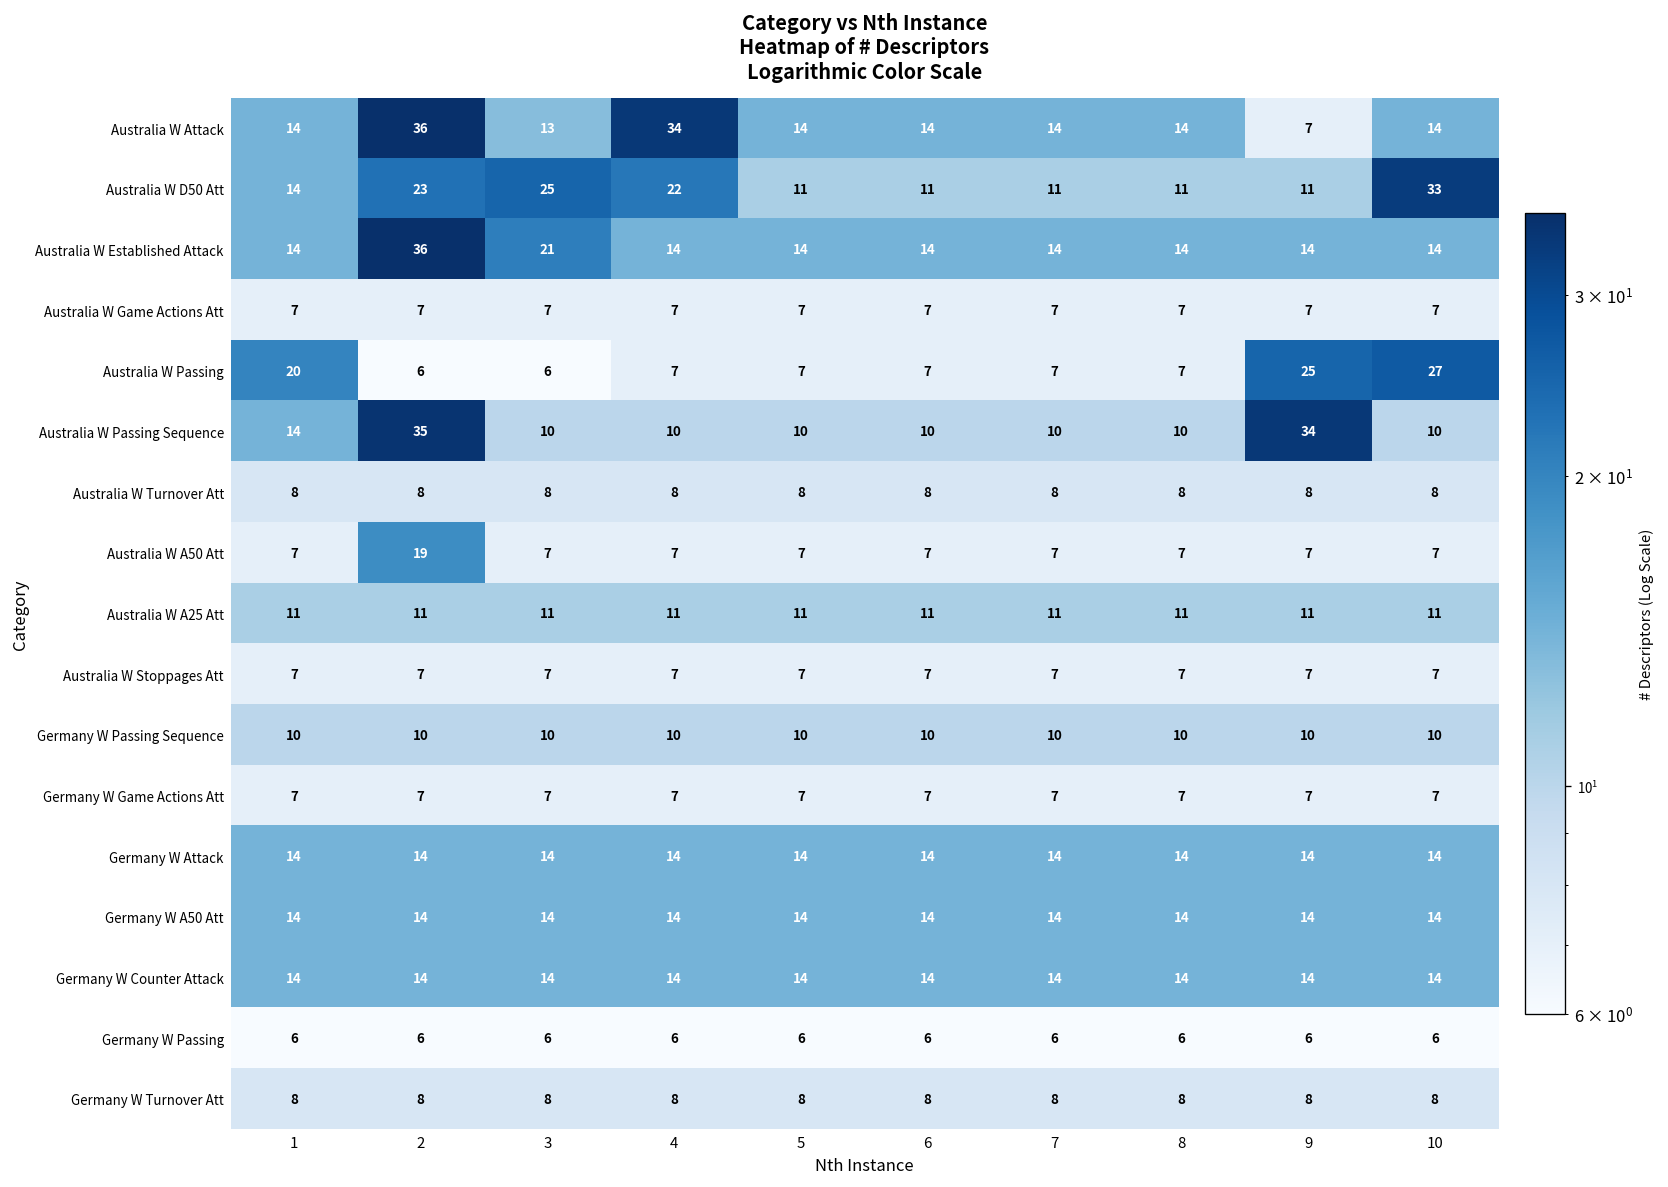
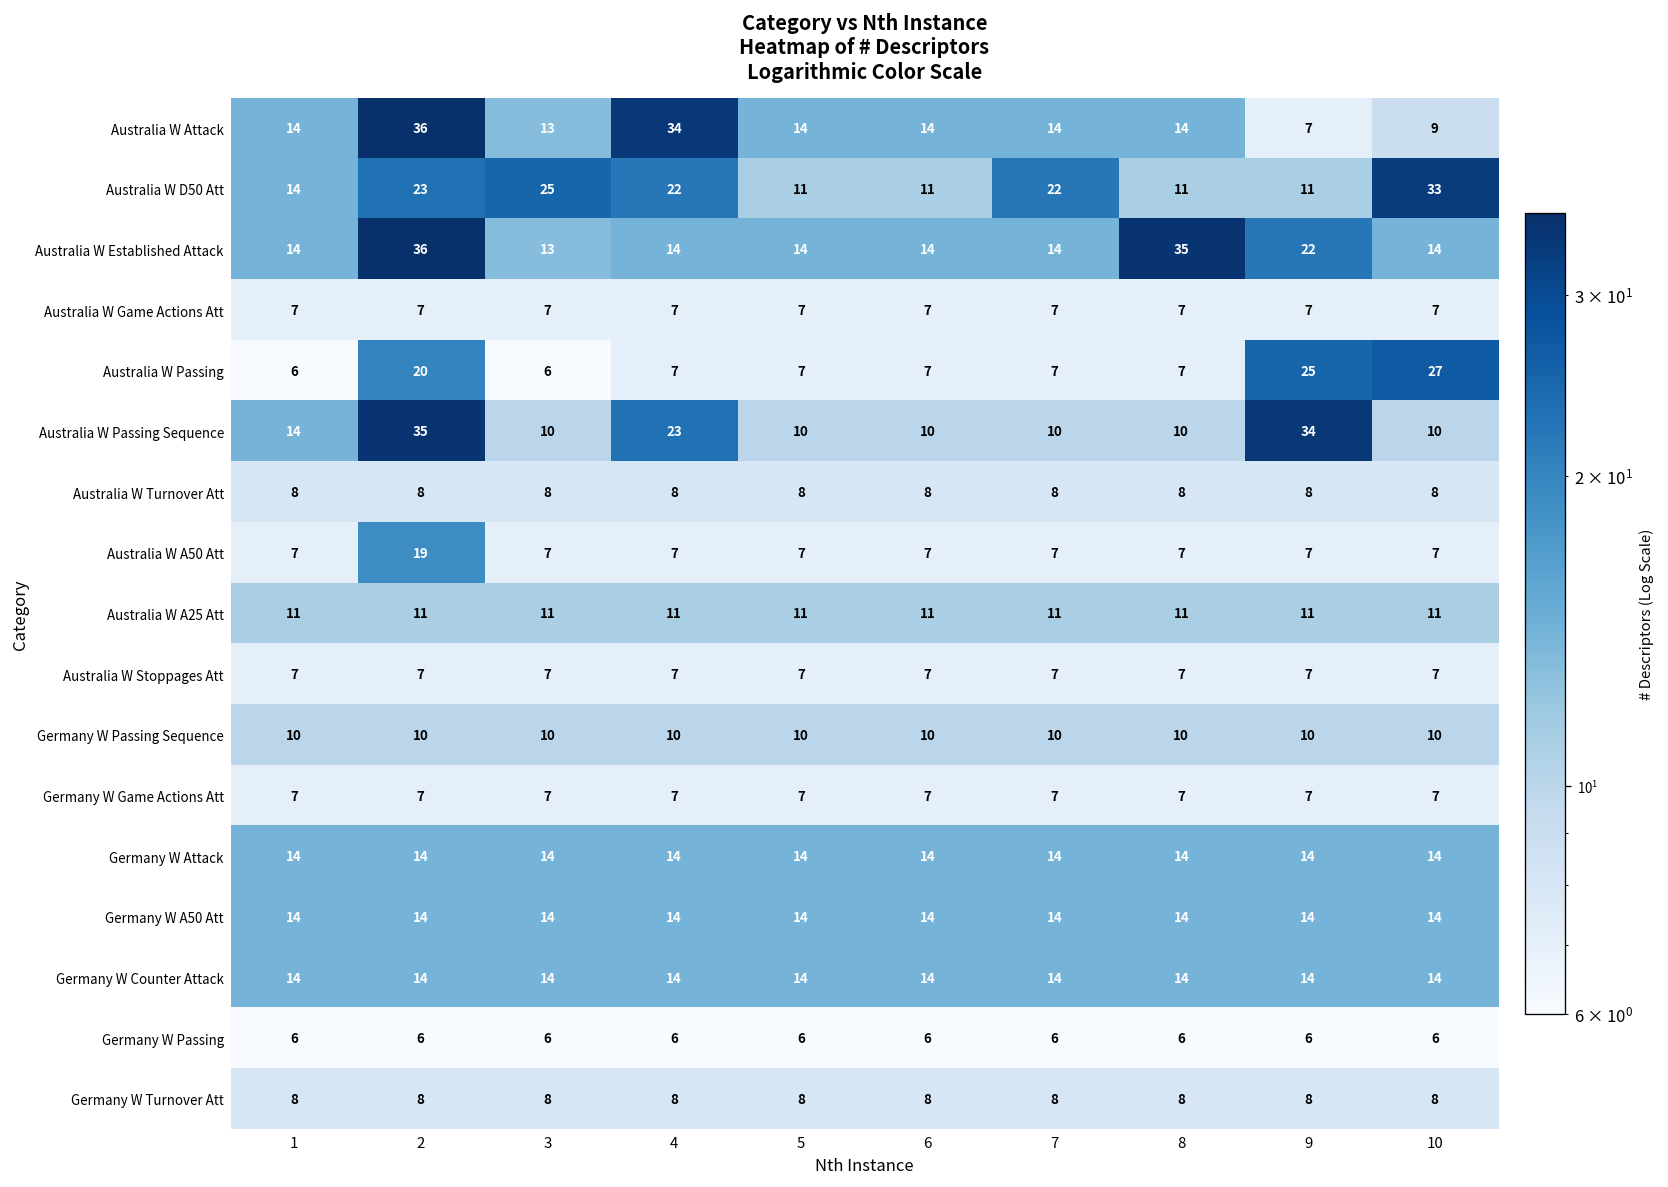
  {
    "Australia W Attack": {
      "1": 14,
      "2": 36,
      "3": 13,
      "4": 34,
      "5": 14,
      "6": 14,
      "7": 14,
      "8": 14,
      "9": 7,
-     "10": 14
+     "10": 9
    },
    "Australia W D50 Att": {
      "1": 14,
      "2": 23,
      "3": 25,
      "4": 22,
      "5": 11,
      "6": 11,
-     "7": 11,
+     "7": 22,
      "8": 11,
      "9": 11,
      "10": 33
    },
    "Australia W Established Attack": {
      "1": 14,
      "2": 36,
-     "3": 21,
+     "3": 13,
      "4": 14,
      "5": 14,
      "6": 14,
      "7": 14,
-     "8": 14,
-     "9": 14,
+     "8": 35,
+     "9": 22,
      "10": 14
    },
    "Australia W Game Actions Att": {
      "1": 7,
      "2": 7,
      "3": 7,
      "4": 7,
      "5": 7,
      "6": 7,
      "7": 7,
      "8": 7,
      "9": 7,
      "10": 7
    },
    "Australia W Passing": {
-     "1": 20,
-     "2": 6,
+     "1": 6,
+     "2": 20,
      "3": 6,
      "4": 7,
      "5": 7,
      "6": 7,
      "7": 7,
      "8": 7,
      "9": 25,
      "10": 27
    },
    "Australia W Passing Sequence": {
      "1": 14,
      "2": 35,
      "3": 10,
-     "4": 10,
+     "4": 23,
      "5": 10,
      "6": 10,
      "7": 10,
      "8": 10,
      "9": 34,
      "10": 10
    },
    "Australia W Turnover Att": {
      "1": 8,
      "2": 8,
      "3": 8,
      "4": 8,
      "5": 8,
      "6": 8,
      "7": 8,
      "8": 8,
      "9": 8,
      "10": 8
    },
    "Australia W A50 Att": {
      "1": 7,
      "2": 19,
      "3": 7,
      "4": 7,
      "5": 7,
      "6": 7,
      "7": 7,
      "8": 7,
      "9": 7,
      "10": 7
    },
    "Australia W A25 Att": {
      "1": 11,
      "2": 11,
      "3": 11,
      "4": 11,
      "5": 11,
      "6": 11,
      "7": 11,
      "8": 11,
      "9": 11,
      "10": 11
    },
    "Australia W Stoppages Att": {
      "1": 7,
      "2": 7,
      "3": 7,
      "4": 7,
      "5": 7,
      "6": 7,
      "7": 7,
      "8": 7,
      "9": 7,
      "10": 7
    },
    "Germany W Passing Sequence": {
      "1": 10,
      "2": 10,
      "3": 10,
      "4": 10,
      "5": 10,
      "6": 10,
      "7": 10,
      "8": 10,
      "9": 10,
      "10": 10
    },
    "Germany W Game Actions Att": {
      "1": 7,
      "2": 7,
      "3": 7,
      "4": 7,
      "5": 7,
      "6": 7,
      "7": 7,
      "8": 7,
      "9": 7,
      "10": 7
    },
    "Germany W Attack": {
      "1": 14,
      "2": 14,
      "3": 14,
      "4": 14,
      "5": 14,
      "6": 14,
      "7": 14,
      "8": 14,
      "9": 14,
      "10": 14
    },
    "Germany W A50 Att": {
      "1": 14,
      "2": 14,
      "3": 14,
      "4": 14,
      "5": 14,
      "6": 14,
      "7": 14,
      "8": 14,
      "9": 14,
      "10": 14
    },
    "Germany W Counter Attack": {
      "1": 14,
      "2": 14,
      "3": 14,
      "4": 14,
      "5": 14,
      "6": 14,
      "7": 14,
      "8": 14,
      "9": 14,
      "10": 14
    },
    "Germany W Passing": {
      "1": 6,
      "2": 6,
      "3": 6,
      "4": 6,
      "5": 6,
      "6": 6,
      "7": 6,
      "8": 6,
      "9": 6,
      "10": 6
    },
    "Germany W Turnover Att": {
      "1": 8,
      "2": 8,
      "3": 8,
      "4": 8,
      "5": 8,
      "6": 8,
      "7": 8,
      "8": 8,
      "9": 8,
      "10": 8
    }
  }
